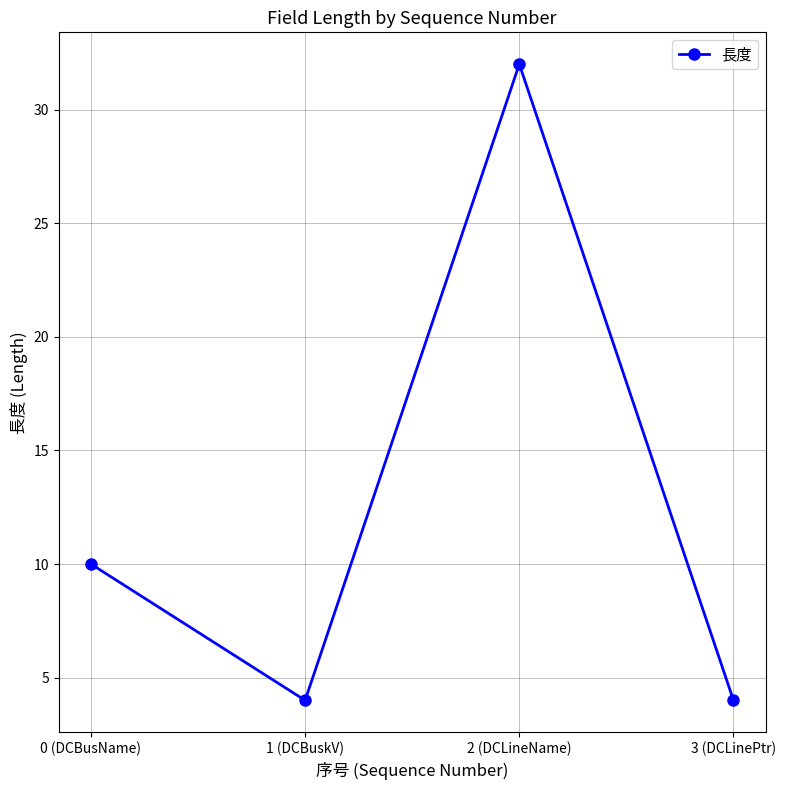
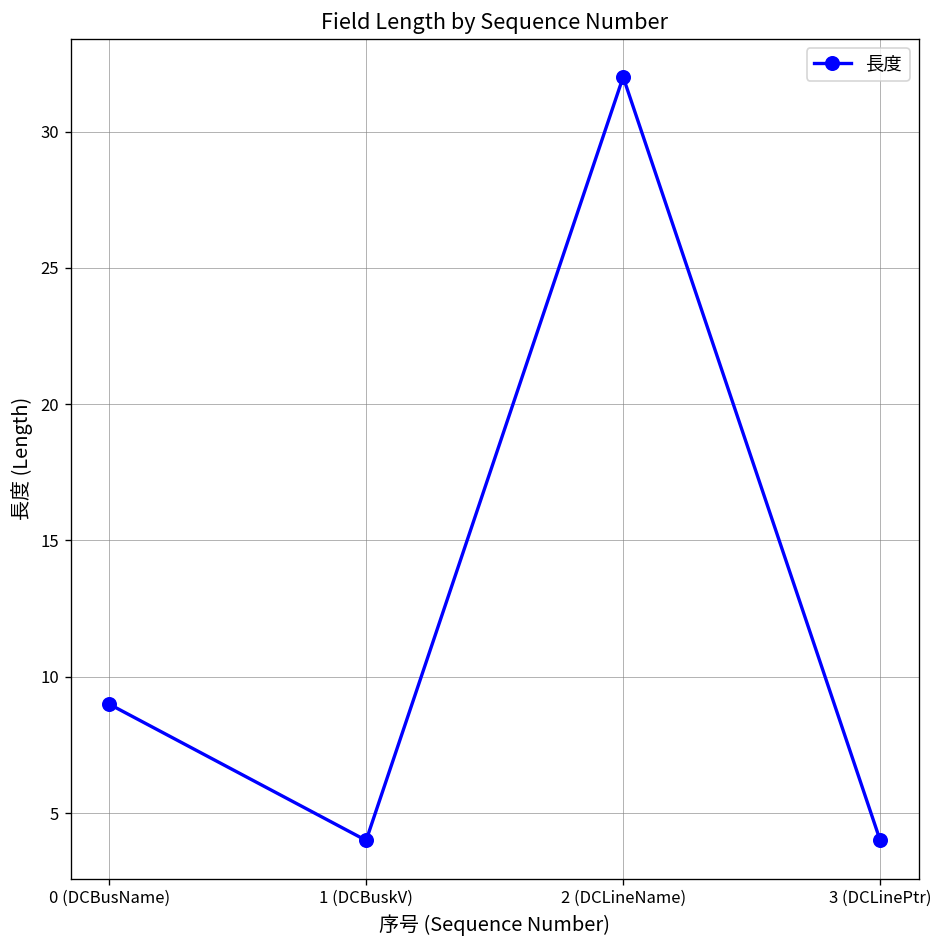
  {
-   "0 (DCBusName)": 10,
+   "0 (DCBusName)": 9,
    "1 (DCBuskV)": 4,
    "2 (DCLineName)": 32,
    "3 (DCLinePtr)": 4
  }
